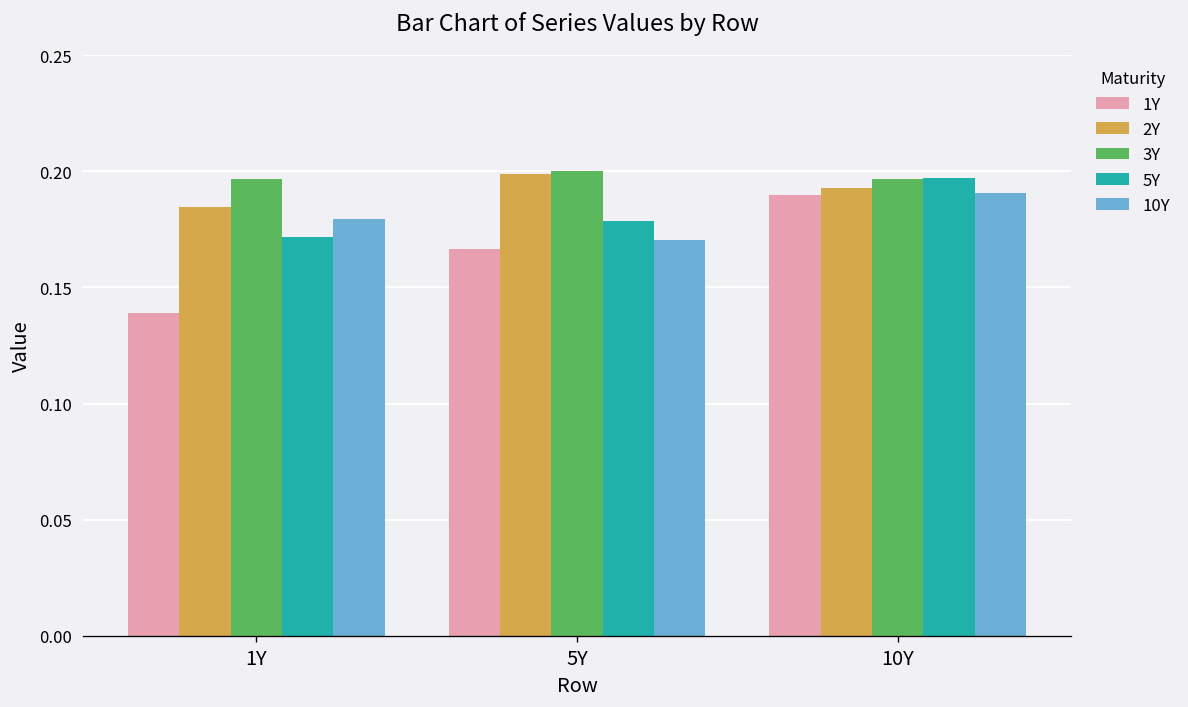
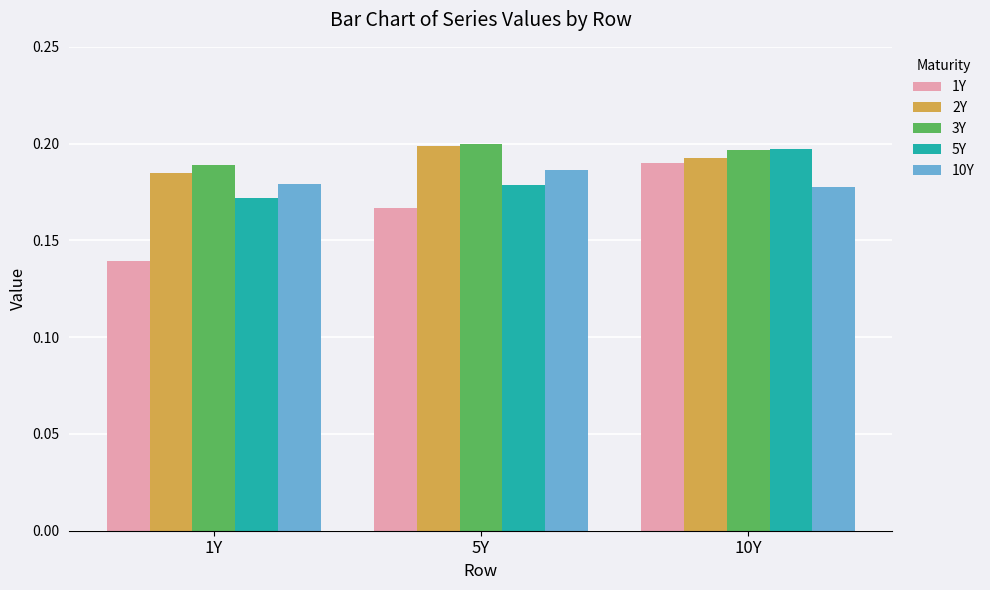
  {
    "1Y": {
      "1Y": 0.139,
      "5Y": 0.167,
      "10Y": 0.190
    },
    "2Y": {
      "1Y": 0.185,
      "5Y": 0.199,
      "10Y": 0.193
    },
    "3Y": {
-     "1Y": 0.197,
+     "1Y": 0.189,
      "5Y": 0.200,
      "10Y": 0.197
    },
    "5Y": {
      "1Y": 0.172,
      "5Y": 0.179,
      "10Y": 0.197
    },
    "10Y": {
      "1Y": 0.179,
-     "5Y": 0.171,
-     "10Y": 0.191
+     "5Y": 0.186,
+     "10Y": 0.177
    }
  }
